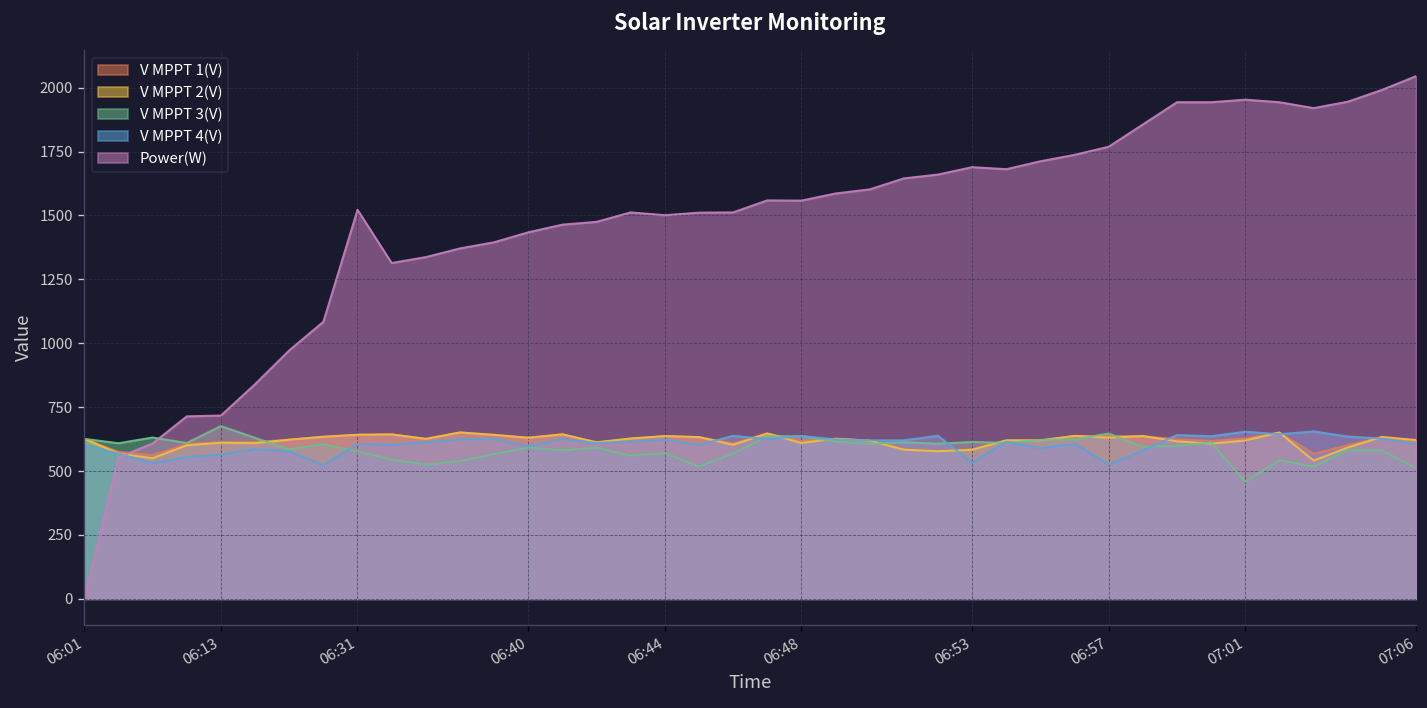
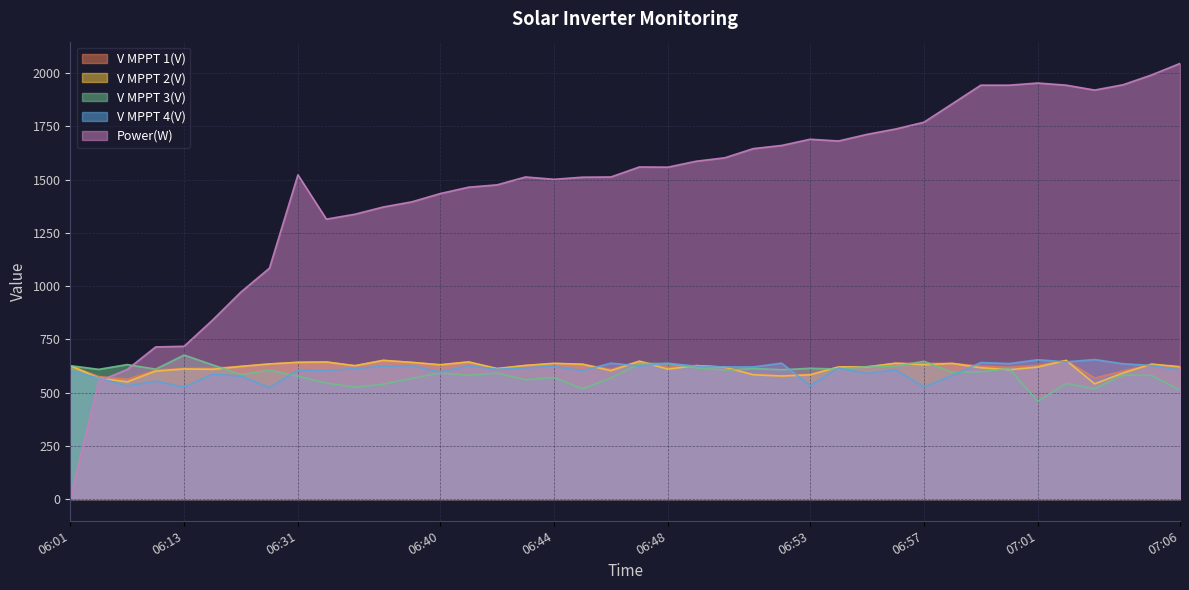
  {
    "V MPPT 3(V)": {
      "06:13": 680,
      "06:31": 580,
      "06:44": 570,
      "06:53": 610,
      "07:01": 460,
      "07:06": 510
    },
    "V MPPT 4(V)": {
      "06:01": 600,
-     "06:13": 560,
+     "06:13": 520,
      "06:31": 610,
      "06:44": 620,
      "06:53": 530,
      "06:57": 530,
      "07:01": 650,
      "07:06": 610
    },
    "Power(W)": {
      "06:01": 0,
      "06:13": 720,
      "06:31": 1520,
      "06:40": 1430,
      "06:44": 1500,
      "06:48": 1560,
      "06:53": 1690,
      "06:57": 1770,
      "07:01": 1950,
      "07:06": 2050
    }
  }
